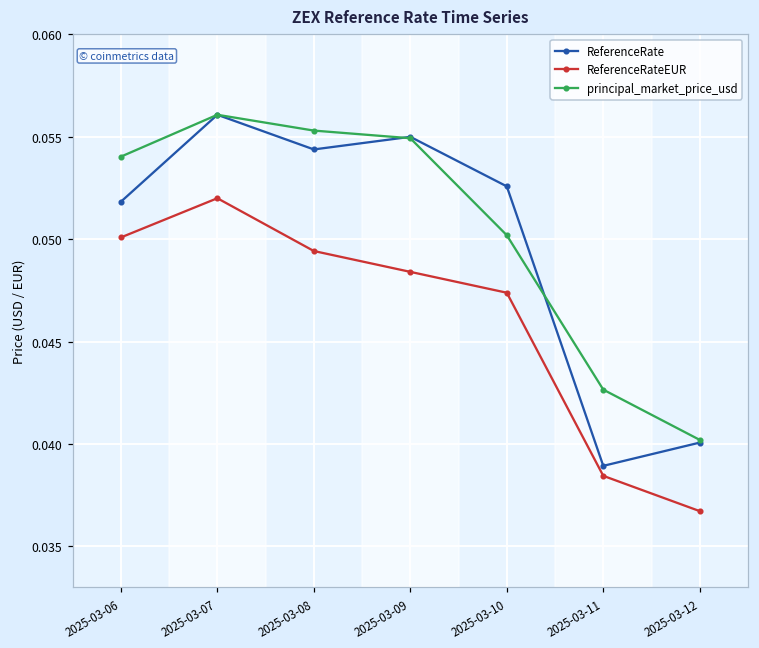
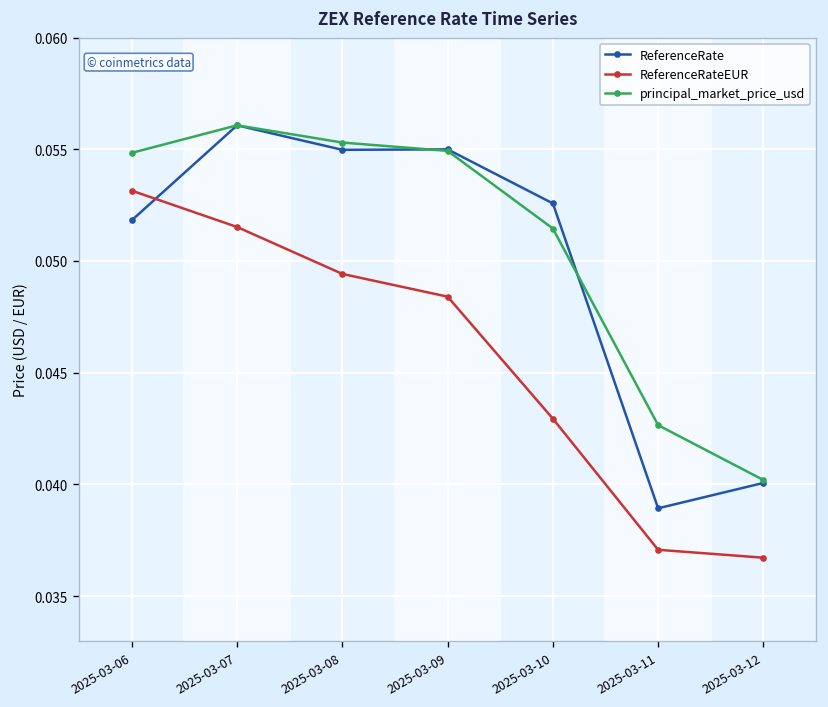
  {
    "ReferenceRate": {
      "2025-03-06": 0.0518,
-     "2025-03-08": 0.0544,
+     "2025-03-08": 0.0550,
      "2025-03-10": 0.0526,
      "2025-03-11": 0.0389
    },
    "ReferenceRateEUR": {
-     "2025-03-06": 0.0501,
-     "2025-03-07": 0.0520,
+     "2025-03-06": 0.0531,
+     "2025-03-07": 0.0515,
      "2025-03-08": 0.0494,
      "2025-03-09": 0.0484,
-     "2025-03-10": 0.0474,
-     "2025-03-11": 0.0384,
+     "2025-03-10": 0.0429,
+     "2025-03-11": 0.0371,
      "2025-03-12": 0.0367
    },
    "principal_market_price_usd": {
-     "2025-03-06": 0.0540,
+     "2025-03-06": 0.0548,
      "2025-03-08": 0.0553,
-     "2025-03-10": 0.0502,
+     "2025-03-10": 0.0515,
      "2025-03-11": 0.0427
    }
  }
